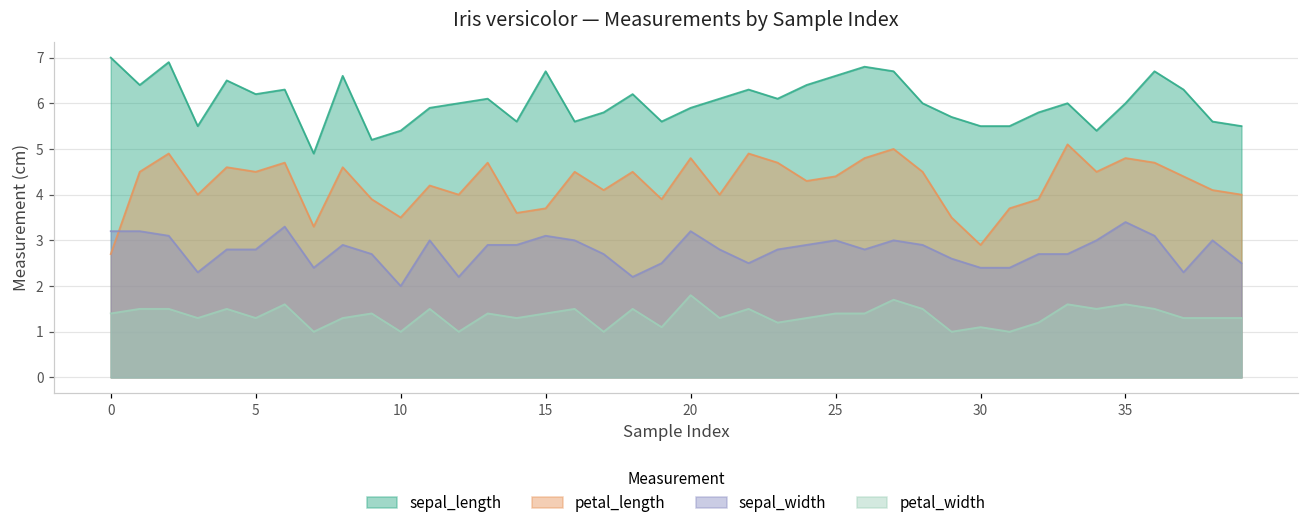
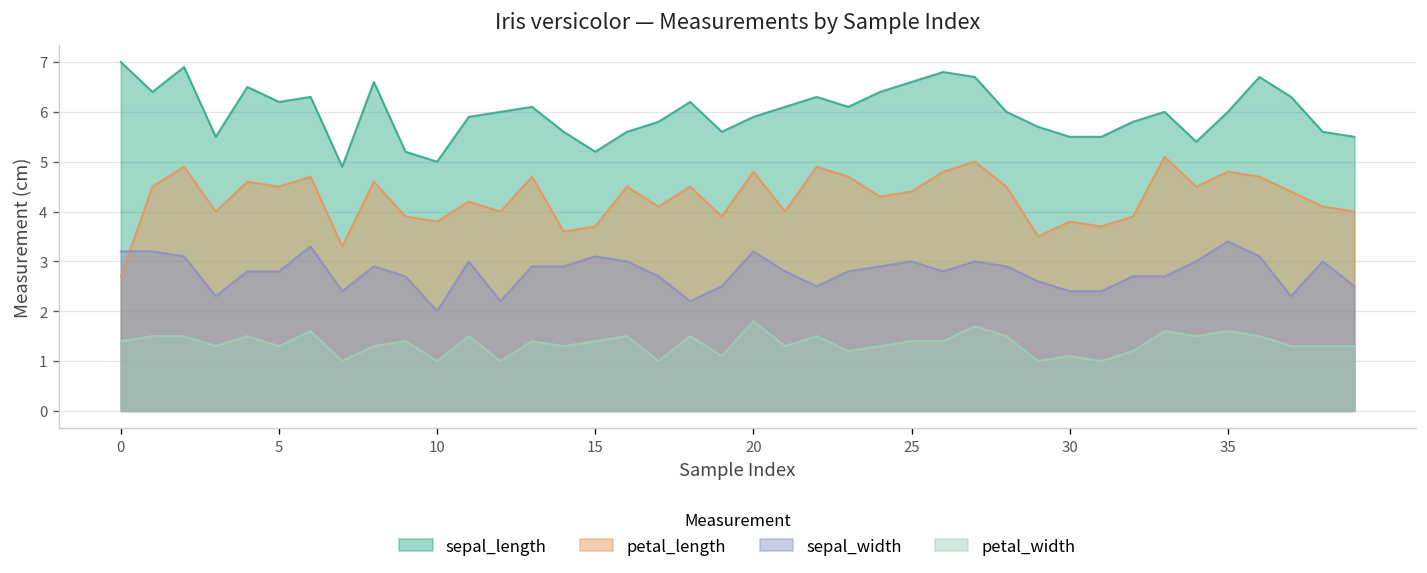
  {
    "sepal_length": {
      "0": 7.0,
      "5": 6.2,
-     "10": 5.4,
-     "15": 6.7,
+     "10": 5.0,
+     "15": 5.2,
      "20": 5.9,
      "25": 6.6,
      "30": 5.5,
      "35": 6.0
    },
    "petal_length": {
      "0": 2.7,
      "5": 4.5,
-     "10": 3.5,
+     "10": 3.8,
      "15": 3.7,
      "20": 4.8,
      "25": 4.4,
-     "30": 2.9,
+     "30": 3.8,
      "35": 4.8
    }
  }
